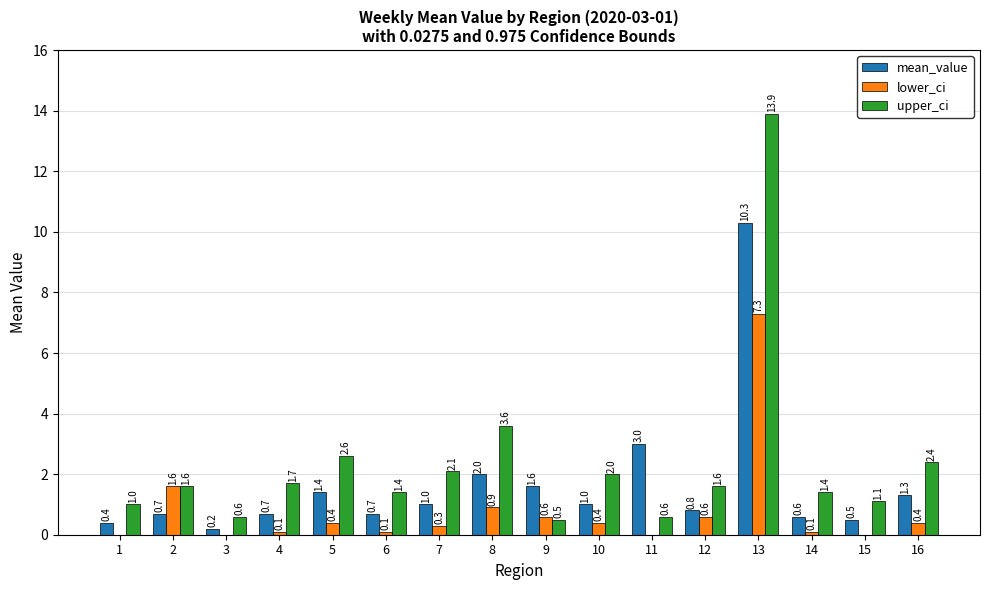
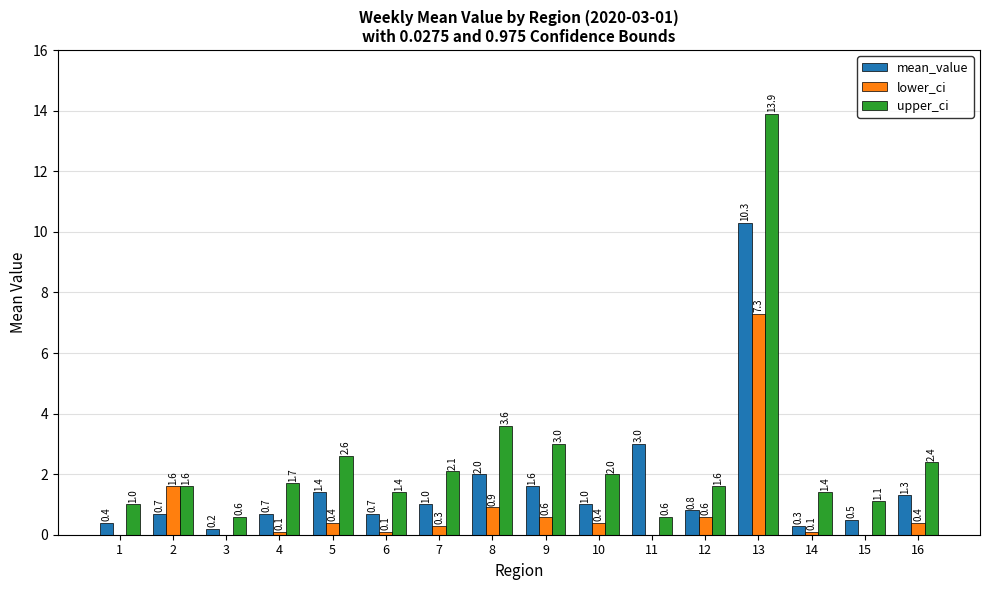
  {
    "mean_value": {
      "1": 0.4,
      "2": 0.7,
      "3": 0.2,
      "4": 0.7,
      "5": 1.4,
      "6": 0.7,
      "7": 1.0,
      "8": 2.0,
      "9": 1.6,
      "10": 1.0,
      "11": 3.0,
      "12": 0.8,
      "13": 10.3,
-     "14": 0.6,
+     "14": 0.3,
      "15": 0.5,
      "16": 1.3
    },
    "lower_ci": {
      "2": 1.6,
      "4": 0.1,
      "5": 0.4,
      "6": 0.1,
      "7": 0.3,
      "8": 0.9,
      "9": 0.6,
      "10": 0.4,
      "12": 0.6,
      "13": 7.3,
      "14": 0.1,
      "16": 0.4
    },
    "upper_ci": {
      "1": 1.0,
      "2": 1.6,
      "3": 0.6,
      "4": 1.7,
      "5": 2.6,
      "6": 1.4,
      "7": 2.1,
      "8": 3.6,
-     "9": 0.5,
+     "9": 3.0,
      "10": 2.0,
      "11": 0.6,
      "12": 1.6,
      "13": 13.9,
      "14": 1.4,
      "15": 1.1,
      "16": 2.4
    }
  }
